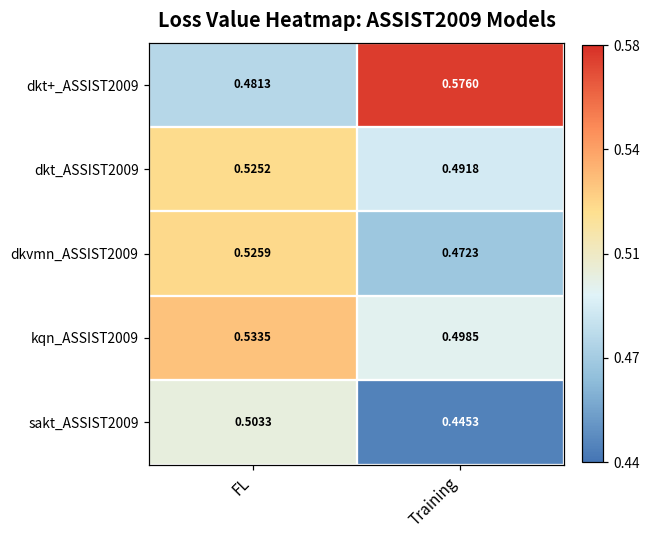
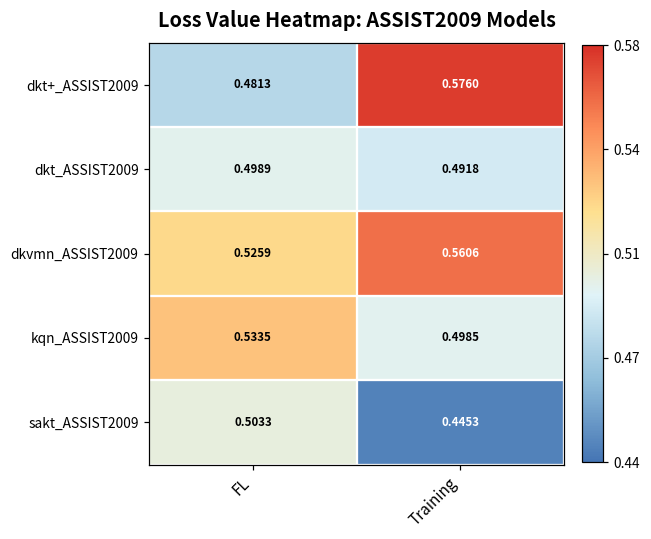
  {
    "dkt+_ASSIST2009": {
      "FL": 0.4813,
      "Training": 0.5760
    },
    "dkt_ASSIST2009": {
-     "FL": 0.5252,
+     "FL": 0.4989,
      "Training": 0.4918
    },
    "dkvmn_ASSIST2009": {
      "FL": 0.5259,
-     "Training": 0.4723
+     "Training": 0.5606
    },
    "kqn_ASSIST2009": {
      "FL": 0.5335,
      "Training": 0.4985
    },
    "sakt_ASSIST2009": {
      "FL": 0.5033,
      "Training": 0.4453
    }
  }
